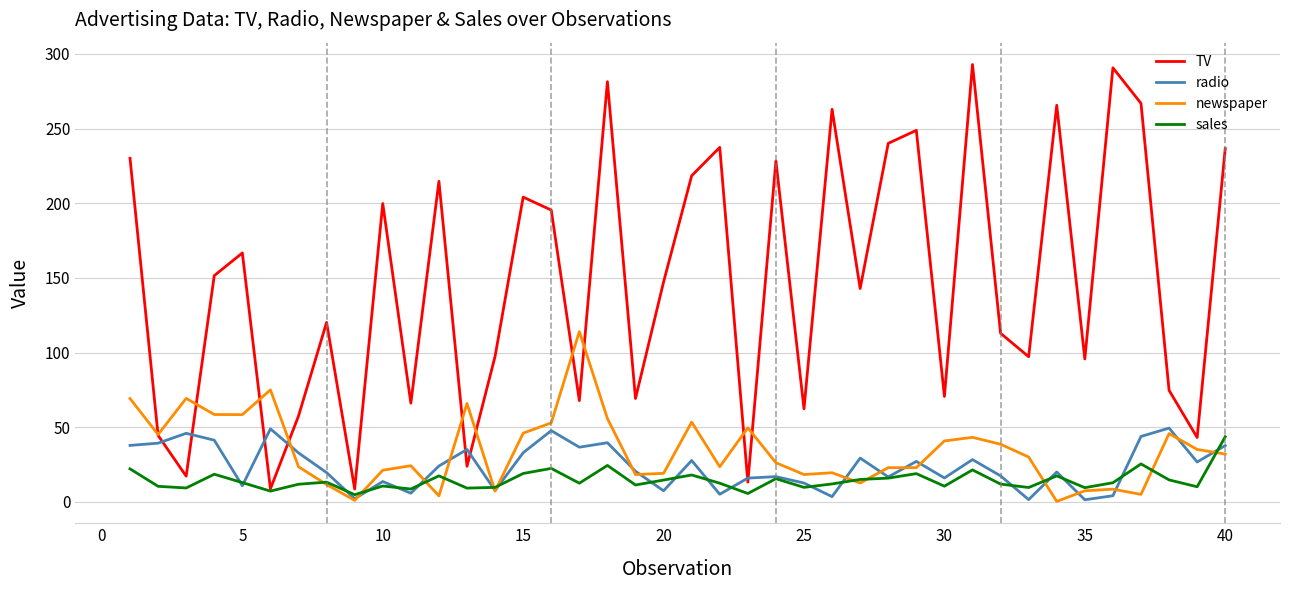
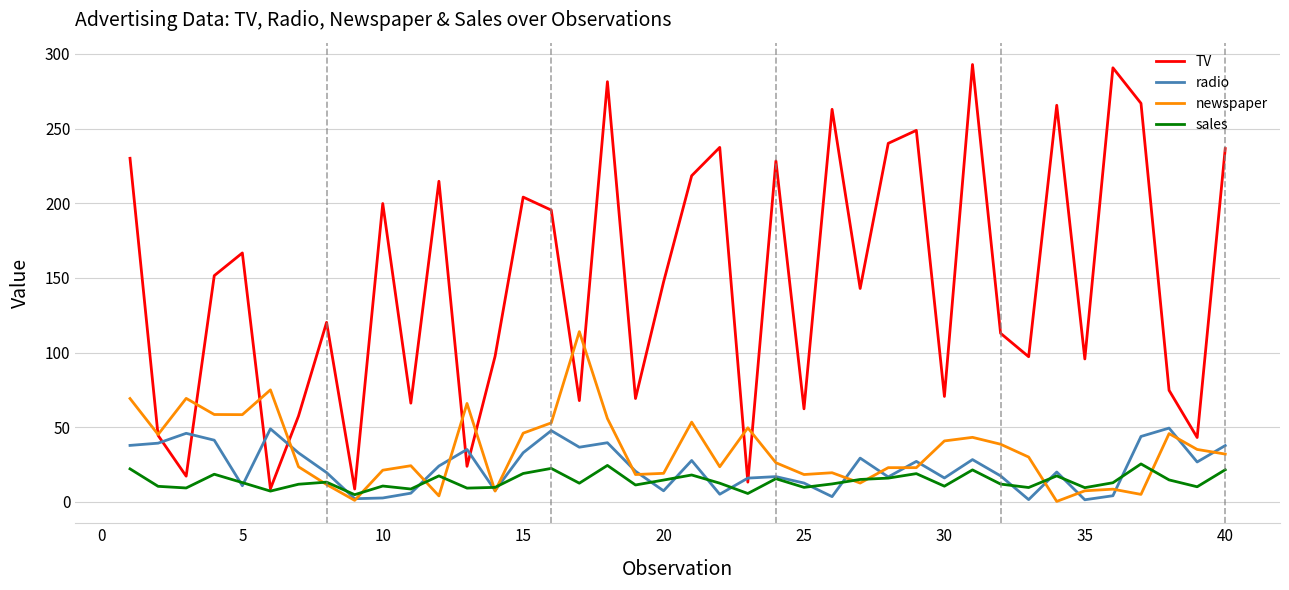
  {
    "TV": {
      "5": 167,
      "10": 200,
      "15": 204,
      "20": 147,
      "25": 62,
      "30": 71,
      "35": 96,
      "40": 237
    },
    "radio": {
      "5": 11,
-     "10": 14,
+     "10": 3,
      "15": 33,
      "20": 7,
      "25": 13,
      "30": 16,
      "35": 1,
      "40": 38
    },
    "newspaper": {
      "5": 58,
      "10": 21,
      "15": 46,
      "20": 19,
      "25": 18,
      "30": 41,
      "35": 7,
      "40": 32
    },
    "sales": {
      "5": 13,
      "10": 11,
      "15": 19,
      "20": 15,
      "25": 10,
      "30": 11,
      "35": 10,
-     "40": 44
+     "40": 22
    }
  }
